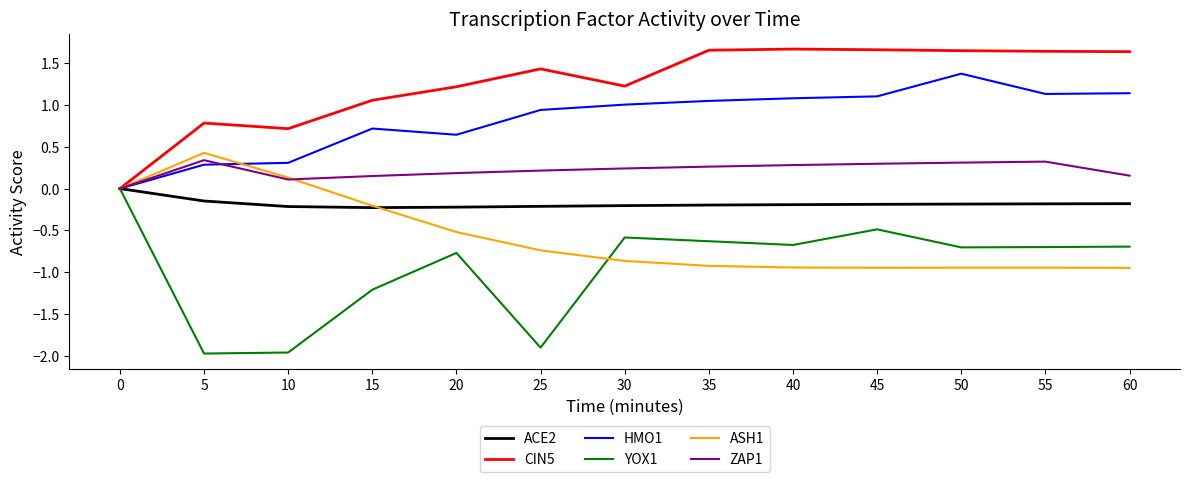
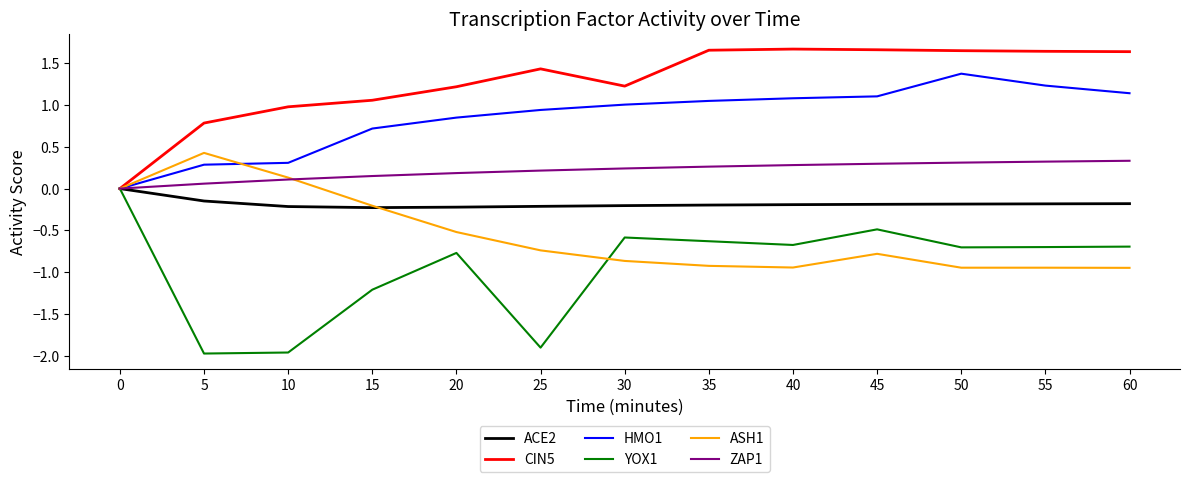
  {
    "ACE2": {
      "5": -0.1,
      "10": -0.2,
      "20": -0.2,
      "25": -0.2,
      "30": -0.2,
      "35": -0.2,
      "40": -0.2,
      "45": -0.2,
      "50": -0.2,
      "55": -0.2,
      "60": -0.2
    },
    "CIN5": {
      "5": 0.8,
-     "10": 0.7,
+     "10": 1.0,
      "15": 1.1,
      "20": 1.2,
      "25": 1.4,
      "30": 1.2,
      "35": 1.7,
      "40": 1.7,
      "45": 1.7,
      "50": 1.6,
      "55": 1.6,
      "60": 1.6
    },
    "HMO1": {
      "5": 0.3,
      "10": 0.3,
      "15": 0.7,
-     "20": 0.6,
+     "20": 0.8,
      "25": 0.9,
      "30": 1.0,
      "35": 1.0,
      "40": 1.1,
      "45": 1.1,
      "50": 1.4,
-     "55": 1.1,
+     "55": 1.2,
      "60": 1.1
    },
    "YOX1": {
      "5": -2.0,
      "10": -2.0,
      "15": -1.2,
      "20": -0.8,
      "25": -1.9,
      "30": -0.6,
      "35": -0.6,
      "40": -0.7,
      "45": -0.5,
      "50": -0.7,
      "55": -0.7,
      "60": -0.7
    },
    "ASH1": {
      "5": 0.4,
      "20": -0.5,
      "25": -0.7,
      "30": -0.9,
      "35": -0.9,
      "40": -0.9,
-     "45": -0.9,
+     "45": -0.8,
      "50": -0.9,
      "55": -0.9,
      "60": -0.9
    },
    "ZAP1": {
-     "5": 0.3,
+     "5": 0.1,
      "15": 0.2,
      "20": 0.2,
      "25": 0.2,
      "30": 0.2,
      "35": 0.3,
      "40": 0.3,
      "45": 0.3,
      "50": 0.3,
      "55": 0.3,
-     "60": 0.2
+     "60": 0.3
    }
  }
